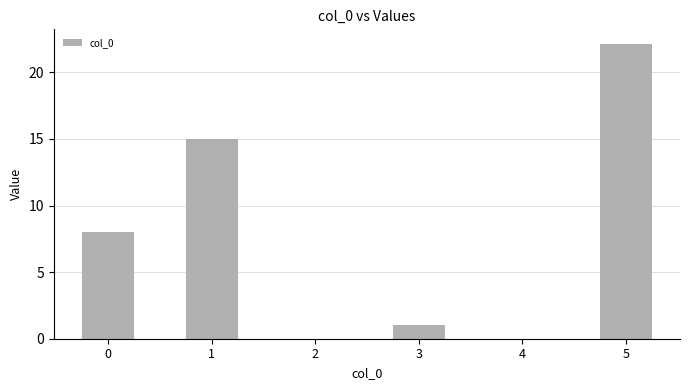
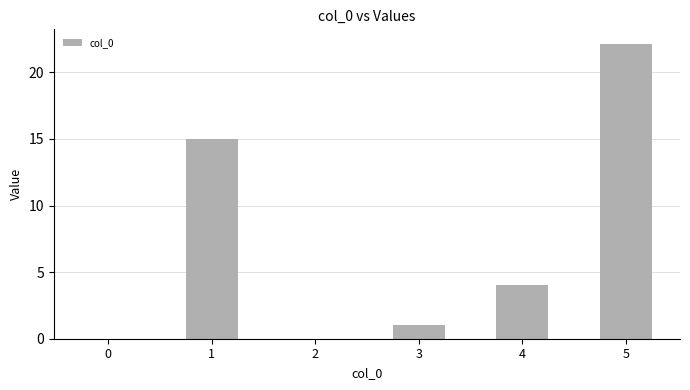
  {
-   "0": 8,
+   "0": 0,
    "1": 15,
    "3": 1,
-   "4": 0,
+   "4": 4,
    "5": 22
  }
